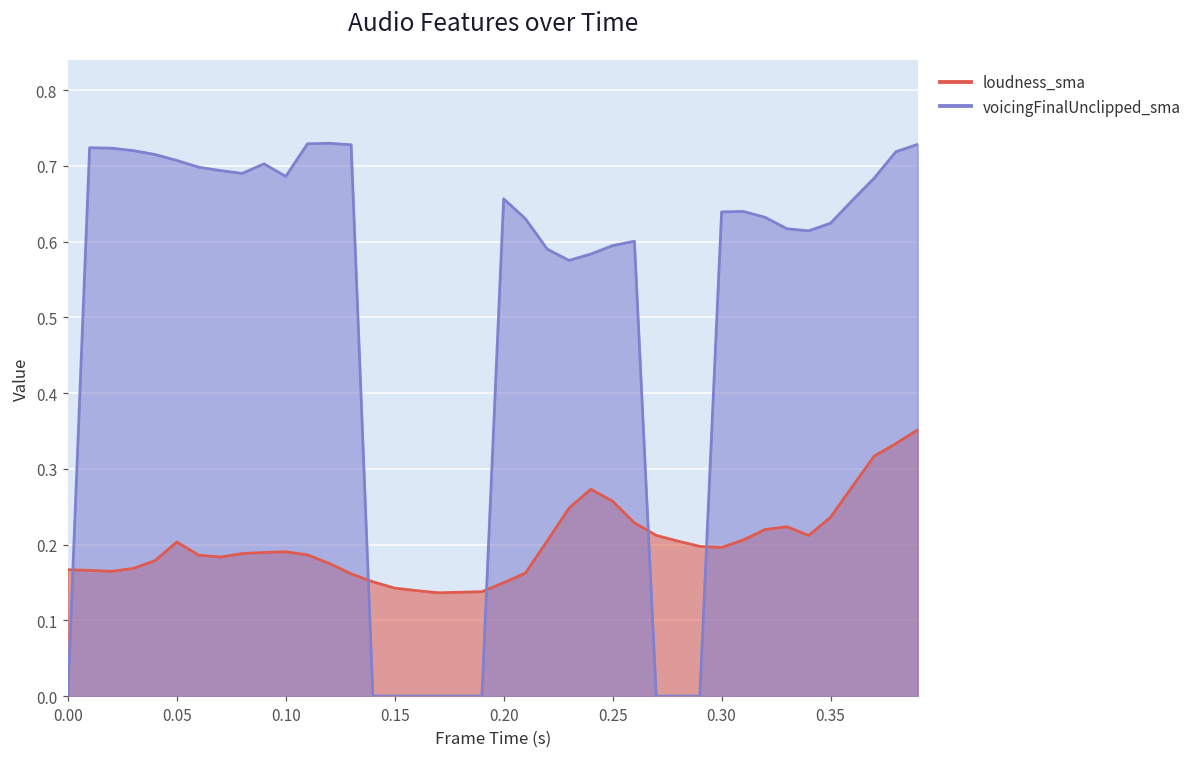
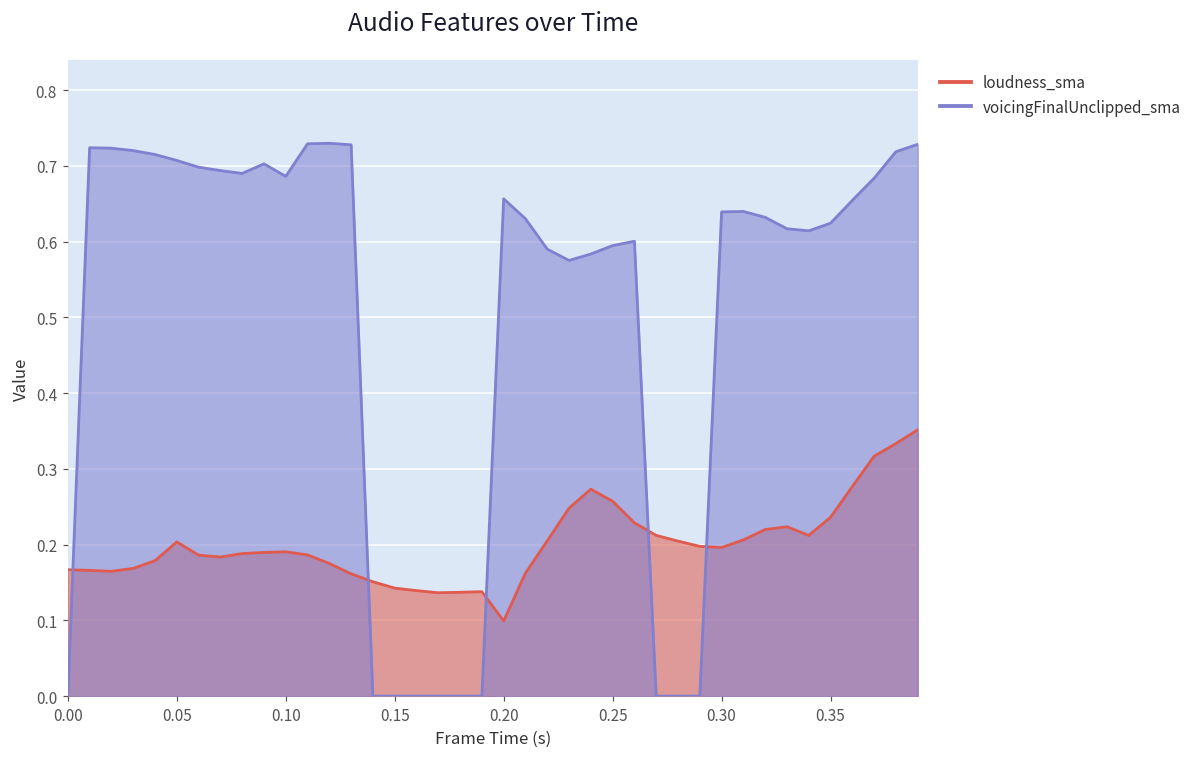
  {
    "loudness_sma": {
      "0.00": 0.17,
      "0.05": 0.20,
      "0.10": 0.19,
      "0.15": 0.14,
-     "0.20": 0.15,
+     "0.20": 0.10,
      "0.25": 0.26,
      "0.30": 0.20,
      "0.35": 0.24
    },
    "voicingFinalUnclipped_sma": {
      "0.00": 0.00,
      "0.05": 0.71,
      "0.10": 0.69,
      "0.15": 0.00,
      "0.20": 0.66,
      "0.25": 0.59,
      "0.30": 0.64,
      "0.35": 0.62
    }
  }
